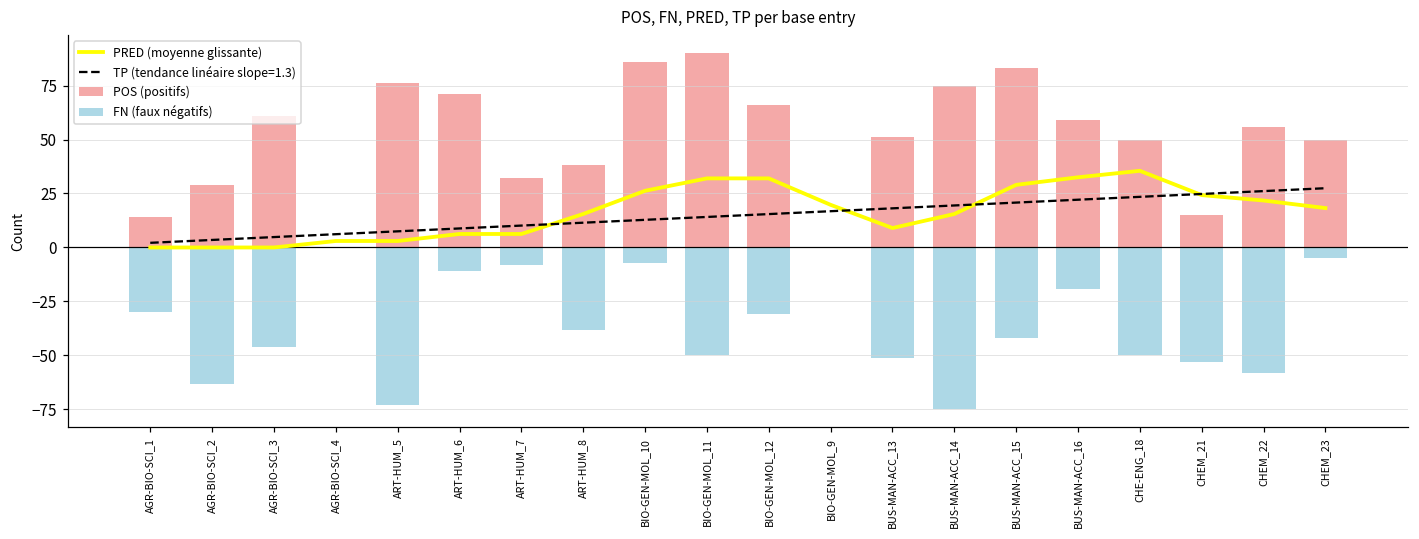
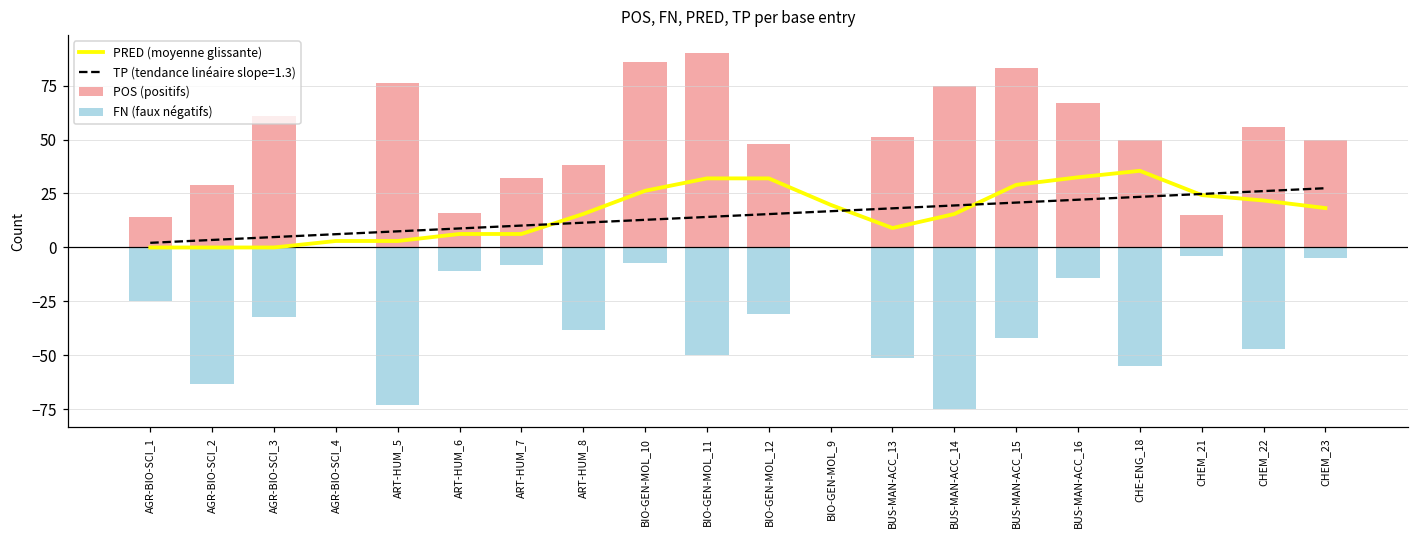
  {
    "PRED (moyenne glissante)": {
      "AGR-BIO-SCI_1": 0,
      "AGR-BIO-SCI_2": 0,
      "AGR-BIO-SCI_3": 0,
      "AGR-BIO-SCI_4": 3,
      "ART-HUM_5": 3,
      "ART-HUM_6": 6,
      "ART-HUM_7": 6,
      "ART-HUM_8": 16,
      "BIO-GEN-MOL_10": 26,
      "BIO-GEN-MOL_11": 32,
      "BIO-GEN-MOL_12": 32,
      "BIO-GEN-MOL_9": 20,
      "BUS-MAN-ACC_13": 9,
      "BUS-MAN-ACC_14": 16,
      "BUS-MAN-ACC_15": 29,
      "BUS-MAN-ACC_16": 33,
      "CHE-ENG_18": 36,
      "CHEM_22": 22,
      "CHEM_23": 18
    },
    "POS (positifs)": {
      "AGR-BIO-SCI_1": 14,
      "AGR-BIO-SCI_2": 29,
      "AGR-BIO-SCI_4": 0,
      "ART-HUM_5": 76,
-     "ART-HUM_6": 71,
+     "ART-HUM_6": 16,
      "ART-HUM_7": 32,
      "ART-HUM_8": 38,
      "BIO-GEN-MOL_10": 86,
      "BIO-GEN-MOL_11": 90,
-     "BIO-GEN-MOL_12": 66,
+     "BIO-GEN-MOL_12": 48,
      "BIO-GEN-MOL_9": 0,
      "BUS-MAN-ACC_13": 51,
      "BUS-MAN-ACC_14": 75,
      "BUS-MAN-ACC_15": 83,
-     "BUS-MAN-ACC_16": 59,
+     "BUS-MAN-ACC_16": 67,
      "CHE-ENG_18": 50,
      "CHEM_21": 15,
      "CHEM_22": 56,
      "CHEM_23": 50
    },
    "FN (faux négatifs)": {
-     "AGR-BIO-SCI_1": -30,
+     "AGR-BIO-SCI_1": -25,
      "AGR-BIO-SCI_2": -63,
-     "AGR-BIO-SCI_3": -46,
+     "AGR-BIO-SCI_3": -32,
      "AGR-BIO-SCI_4": 0,
      "ART-HUM_5": -73,
      "ART-HUM_6": -11,
      "ART-HUM_7": -8,
      "ART-HUM_8": -38,
      "BIO-GEN-MOL_10": -7,
      "BIO-GEN-MOL_11": -50,
      "BIO-GEN-MOL_12": -31,
      "BIO-GEN-MOL_9": 0,
      "BUS-MAN-ACC_13": -51,
      "BUS-MAN-ACC_14": -75,
      "BUS-MAN-ACC_15": -42,
-     "BUS-MAN-ACC_16": -19,
-     "CHE-ENG_18": -50,
-     "CHEM_21": -53,
-     "CHEM_22": -58,
+     "BUS-MAN-ACC_16": -14,
+     "CHE-ENG_18": -55,
+     "CHEM_21": -4,
+     "CHEM_22": -47,
      "CHEM_23": -5
    },
    "TP (tendance linéaire slope=1.3)": {
      "AGR-BIO-SCI_1": 2,
      "AGR-BIO-SCI_2": 3,
      "AGR-BIO-SCI_3": 5,
      "AGR-BIO-SCI_4": 6,
      "ART-HUM_5": 7,
      "ART-HUM_6": 9,
      "ART-HUM_7": 10,
      "ART-HUM_8": 11,
      "BIO-GEN-MOL_10": 13,
      "BIO-GEN-MOL_11": 14,
      "BIO-GEN-MOL_12": 15,
      "BIO-GEN-MOL_9": 17,
      "BUS-MAN-ACC_13": 18,
      "BUS-MAN-ACC_14": 19,
      "BUS-MAN-ACC_15": 21,
      "BUS-MAN-ACC_16": 22,
      "CHE-ENG_18": 23,
      "CHEM_22": 26,
      "CHEM_23": 27
    }
  }
